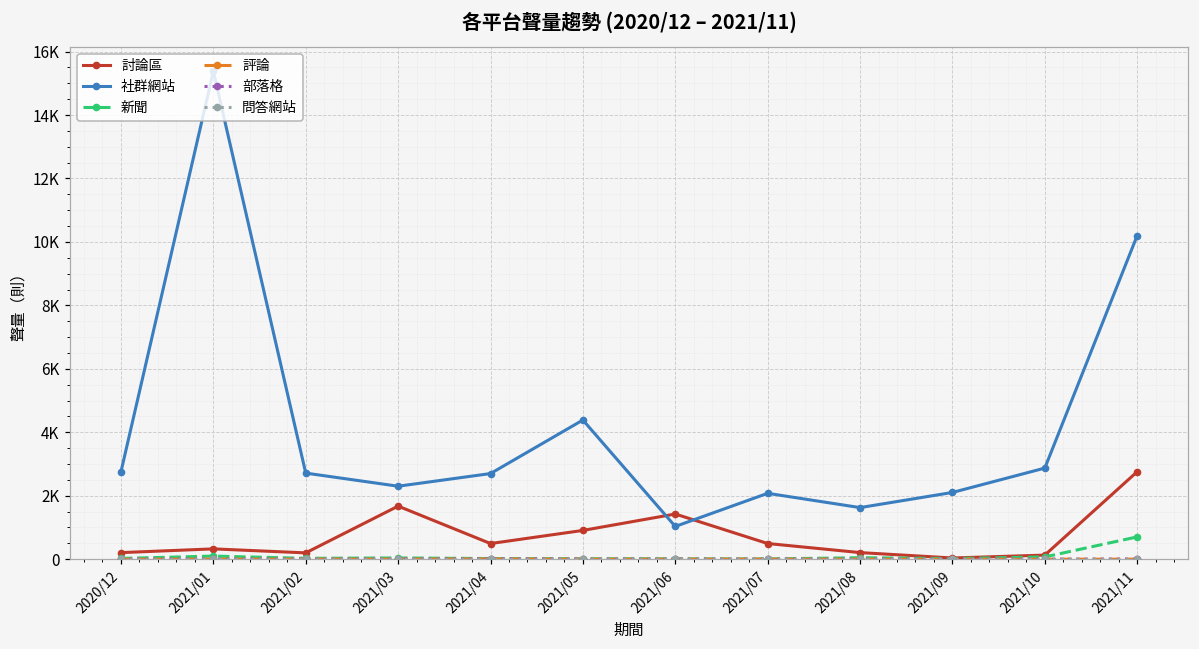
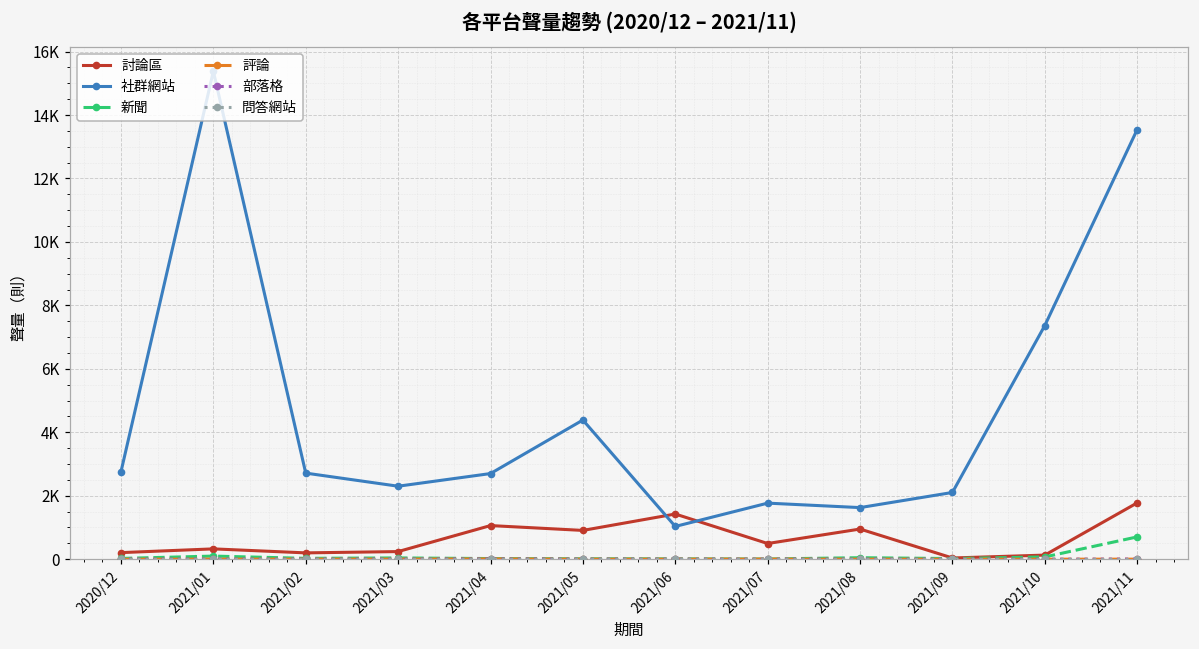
  {
    "討論區": {
      "2020/12": 200,
      "2021/01": 300,
      "2021/02": 200,
-     "2021/03": 1700,
-     "2021/04": 500,
+     "2021/03": 200,
+     "2021/04": 1100,
      "2021/05": 900,
      "2021/06": 1400,
      "2021/07": 500,
-     "2021/08": 200,
-     "2021/11": 2800
+     "2021/08": 1000,
+     "2021/11": 1800
    },
    "社群網站": {
      "2020/12": 2800,
      "2021/02": 2700,
      "2021/03": 2300,
      "2021/04": 2700,
      "2021/05": 4400,
      "2021/06": 1000,
-     "2021/07": 2100,
+     "2021/07": 1800,
      "2021/08": 1600,
      "2021/09": 2100,
-     "2021/10": 2900,
-     "2021/11": 10200
+     "2021/10": 7400,
+     "2021/11": 13500
    },
    "新聞": {
      "2021/01": 100,
      "2021/11": 700
    },
    "問答網站": {
      "2021/01": 0,
      "2021/11": 0
    }
  }
